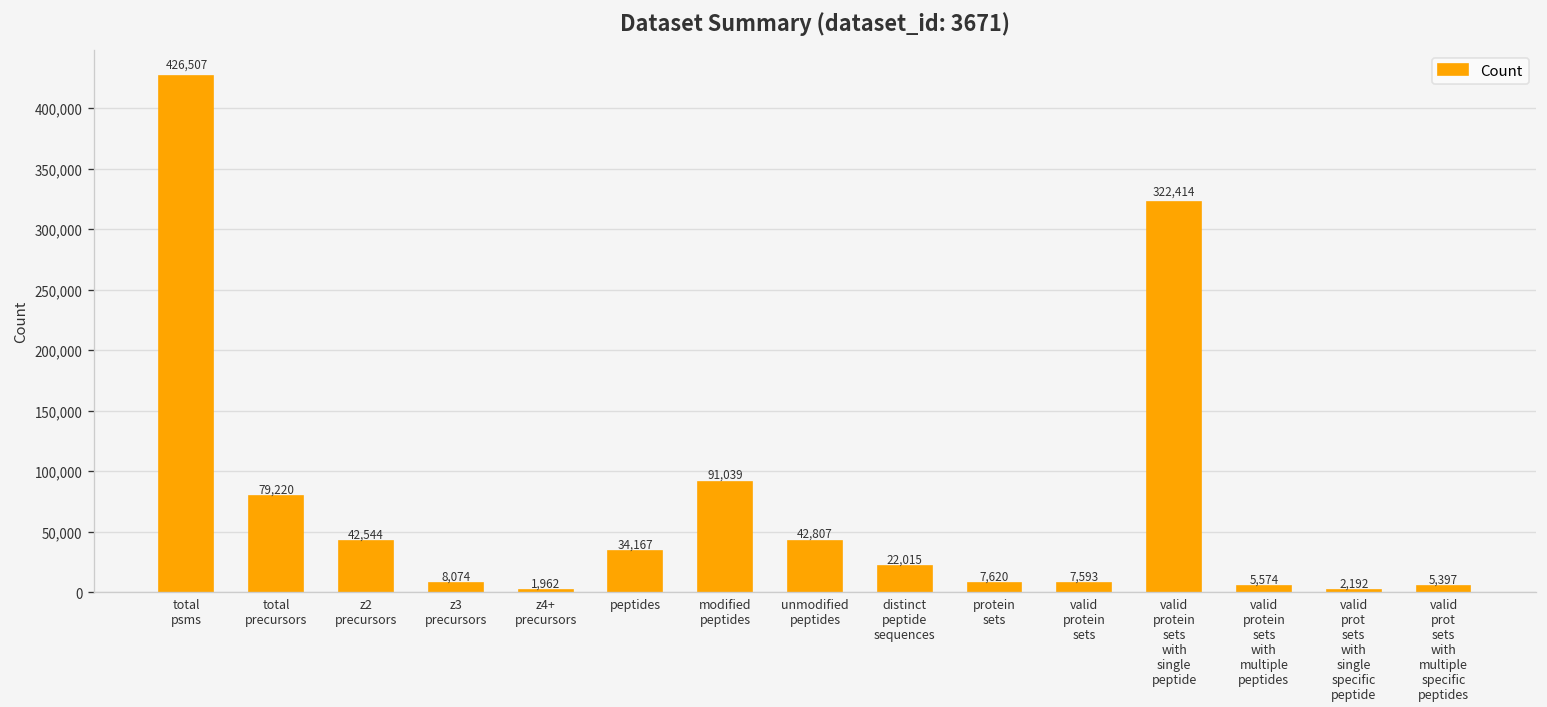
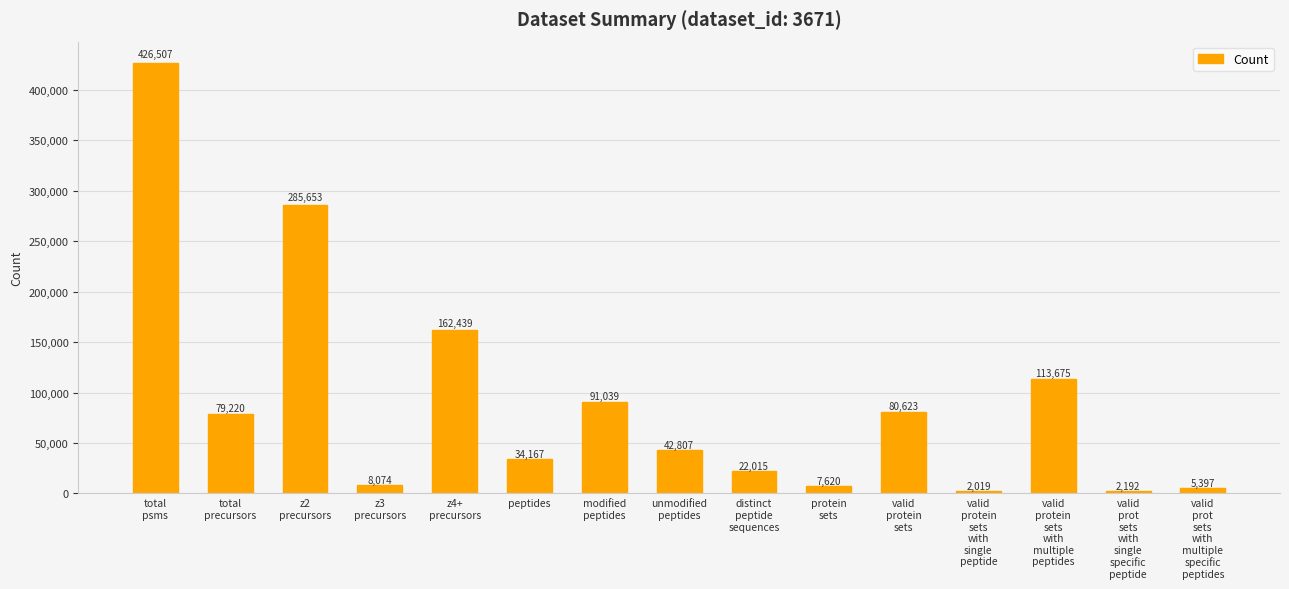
  {
    "total psms": "426,507",
    "total precursors": "79,220",
-   "z2 precursors": "42,544",
+   "z2 precursors": "285,653",
    "z3 precursors": "8,074",
-   "z4+ precursors": "1,962",
+   "z4+ precursors": "162,439",
    "peptides": "34,167",
    "modified peptides": "91,039",
    "unmodified peptides": "42,807",
    "distinct peptide sequences": "22,015",
    "protein sets": "7,620",
-   "valid protein sets": "7,593",
-   "valid protein sets with single peptide": "322,414",
-   "valid protein sets with multiple peptides": "5,574",
+   "valid protein sets": "80,623",
+   "valid protein sets with single peptide": "2,019",
+   "valid protein sets with multiple peptides": "113,675",
    "valid prot sets with single specific peptide": "2,192",
    "valid prot sets with multiple specific peptides": "5,397"
  }
